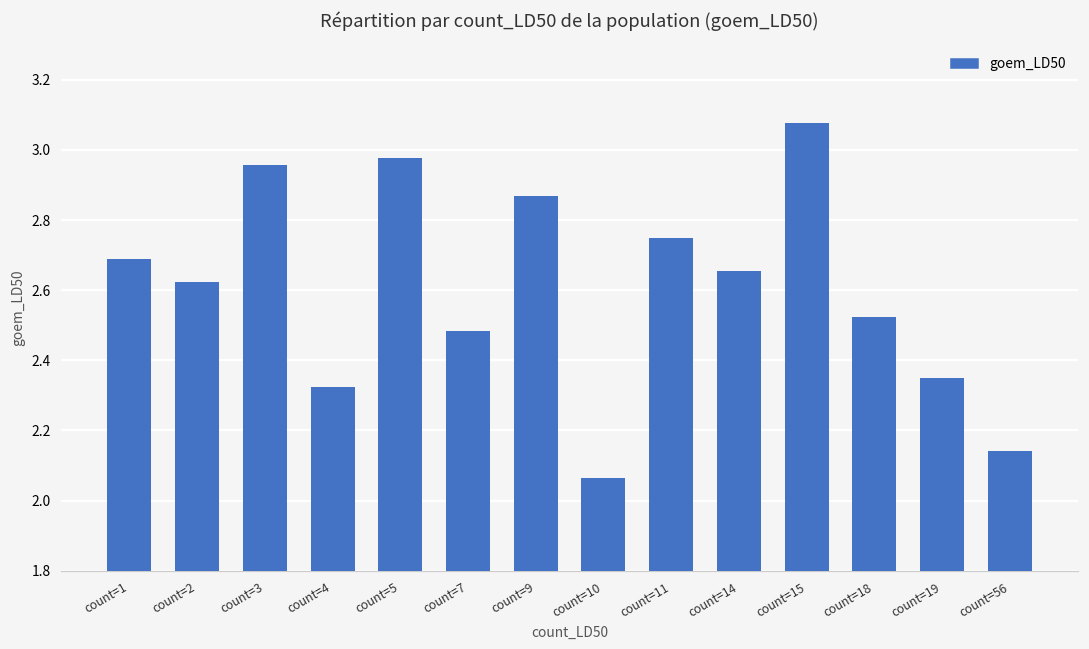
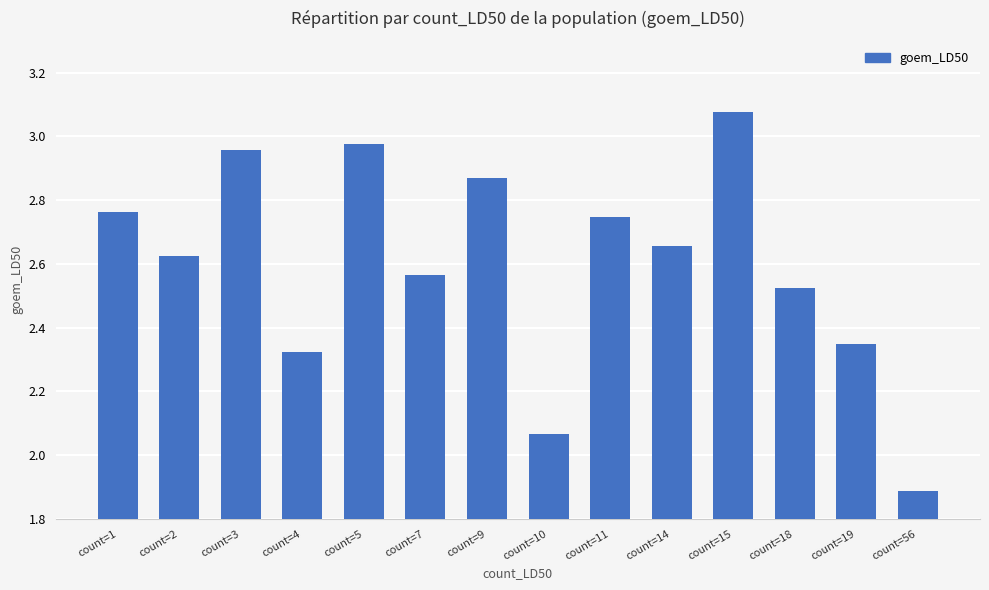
  {
-   "count=1": 2.69,
+   "count=1": 2.76,
    "count=2": 2.62,
    "count=3": 2.96,
    "count=4": 2.32,
    "count=5": 2.98,
-   "count=7": 2.48,
+   "count=7": 2.56,
    "count=9": 2.87,
    "count=10": 2.06,
    "count=11": 2.75,
    "count=14": 2.65,
    "count=15": 3.08,
    "count=18": 2.52,
    "count=19": 2.35,
-   "count=56": 2.14
+   "count=56": 1.89
  }
